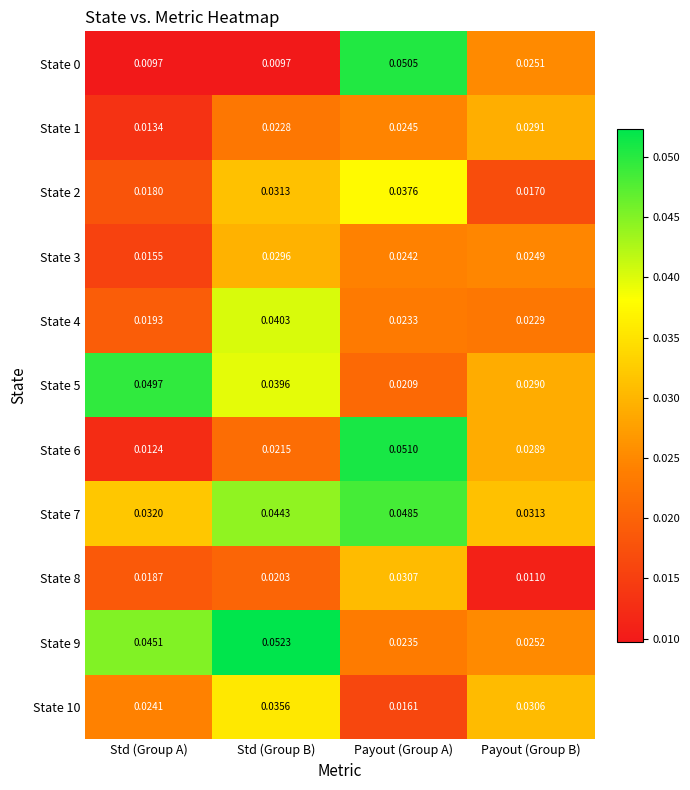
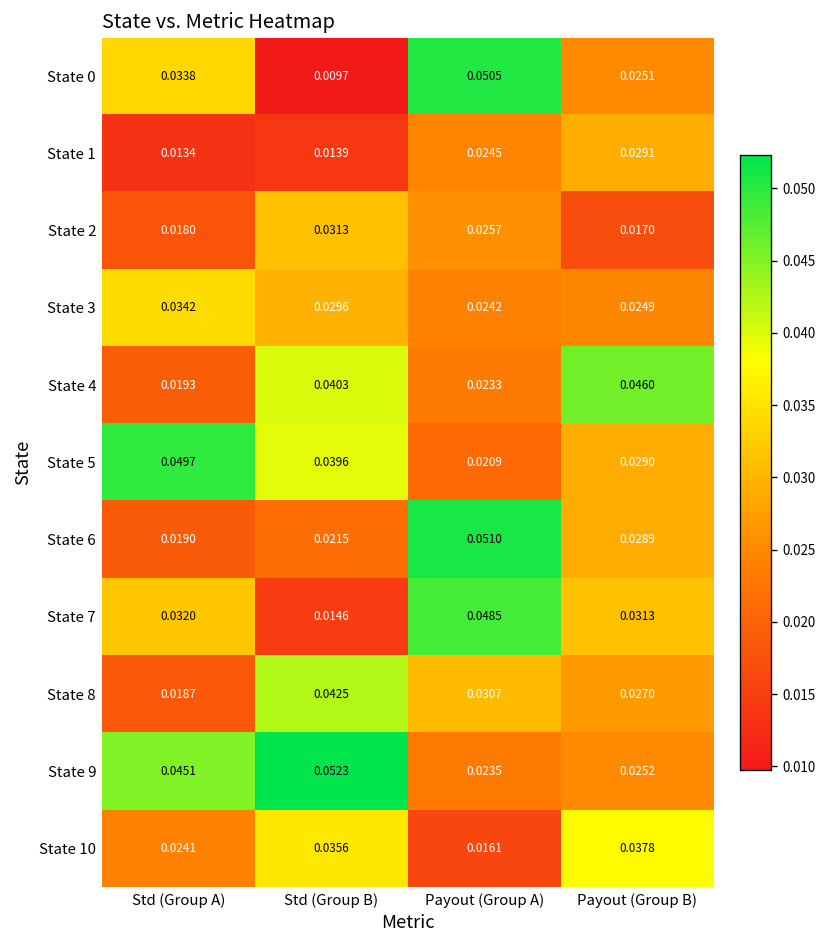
  {
    "State 0": {
-     "Std (Group A)": 0.0097,
+     "Std (Group A)": 0.0338,
      "Std (Group B)": 0.0097,
      "Payout (Group A)": 0.0505,
      "Payout (Group B)": 0.0251
    },
    "State 1": {
      "Std (Group A)": 0.0134,
-     "Std (Group B)": 0.0228,
+     "Std (Group B)": 0.0139,
      "Payout (Group A)": 0.0245,
      "Payout (Group B)": 0.0291
    },
    "State 2": {
      "Std (Group A)": 0.0180,
      "Std (Group B)": 0.0313,
-     "Payout (Group A)": 0.0376,
+     "Payout (Group A)": 0.0257,
      "Payout (Group B)": 0.0170
    },
    "State 3": {
-     "Std (Group A)": 0.0155,
+     "Std (Group A)": 0.0342,
      "Std (Group B)": 0.0296,
      "Payout (Group A)": 0.0242,
      "Payout (Group B)": 0.0249
    },
    "State 4": {
      "Std (Group A)": 0.0193,
      "Std (Group B)": 0.0403,
      "Payout (Group A)": 0.0233,
-     "Payout (Group B)": 0.0229
+     "Payout (Group B)": 0.0460
    },
    "State 5": {
      "Std (Group A)": 0.0497,
      "Std (Group B)": 0.0396,
      "Payout (Group A)": 0.0209,
      "Payout (Group B)": 0.0290
    },
    "State 6": {
-     "Std (Group A)": 0.0124,
+     "Std (Group A)": 0.0190,
      "Std (Group B)": 0.0215,
      "Payout (Group A)": 0.0510,
      "Payout (Group B)": 0.0289
    },
    "State 7": {
      "Std (Group A)": 0.0320,
-     "Std (Group B)": 0.0443,
+     "Std (Group B)": 0.0146,
      "Payout (Group A)": 0.0485,
      "Payout (Group B)": 0.0313
    },
    "State 8": {
      "Std (Group A)": 0.0187,
-     "Std (Group B)": 0.0203,
+     "Std (Group B)": 0.0425,
      "Payout (Group A)": 0.0307,
-     "Payout (Group B)": 0.0110
+     "Payout (Group B)": 0.0270
    },
    "State 9": {
      "Std (Group A)": 0.0451,
      "Std (Group B)": 0.0523,
      "Payout (Group A)": 0.0235,
      "Payout (Group B)": 0.0252
    },
    "State 10": {
      "Std (Group A)": 0.0241,
      "Std (Group B)": 0.0356,
      "Payout (Group A)": 0.0161,
-     "Payout (Group B)": 0.0306
+     "Payout (Group B)": 0.0378
    }
  }
